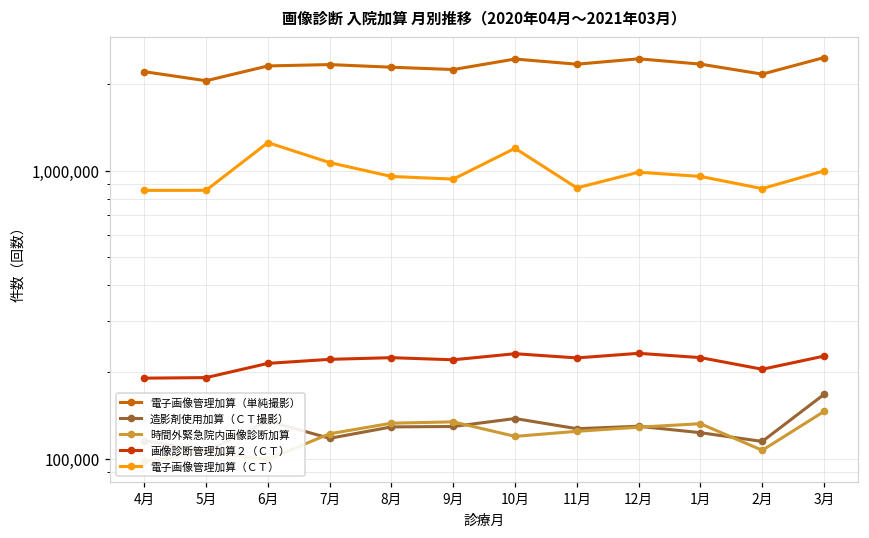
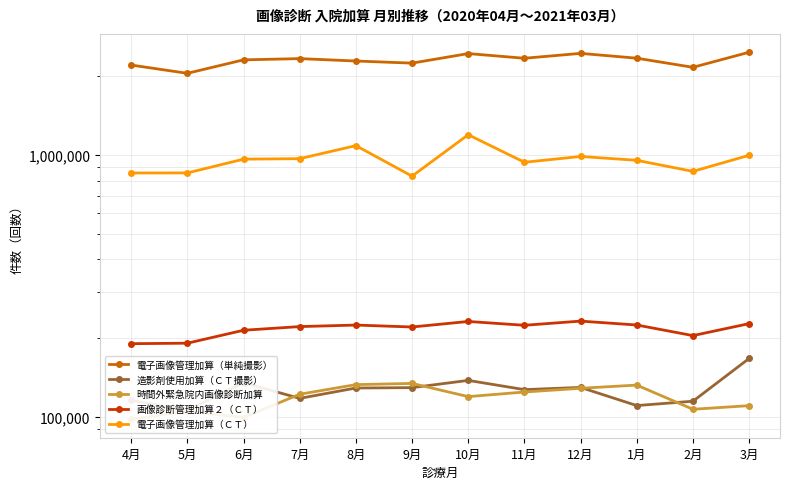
  {
    "造影剤使用加算（ＣＴ撮影）": {
      "7月": "120,000",
      "8月": "130,000",
      "9月": "130,000",
      "10月": "140,000",
-     "1月": "120,000",
+     "1月": "110,000",
      "2月": "110,000",
      "3月": "170,000"
    },
    "時間外緊急院内画像診断加算": {
      "7月": "120,000",
      "8月": "130,000",
      "9月": "130,000",
      "10月": "120,000",
      "1月": "130,000",
      "2月": "107,000",
-     "3月": "150,000"
+     "3月": "110,000"
    },
    "電子画像管理加算（ＣＴ）": {
      "4月": "860,000",
      "5月": "860,000",
-     "6月": "1,300,000",
-     "7月": "1,070,000",
-     "8月": "960,000",
-     "9月": "940,000",
+     "6月": "970,000",
+     "7月": "970,000",
+     "8月": "1,090,000",
+     "9月": "830,000",
      "10月": "1,200,000",
-     "11月": "870,000",
+     "11月": "940,000",
      "12月": "990,000",
      "1月": "960,000",
      "2月": "870,000",
      "3月": "1,000,000"
    }
  }
